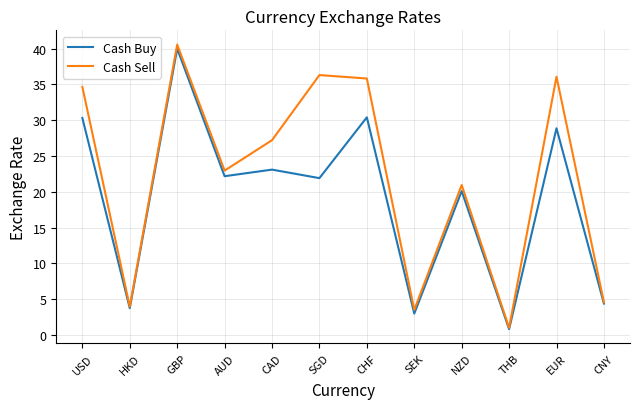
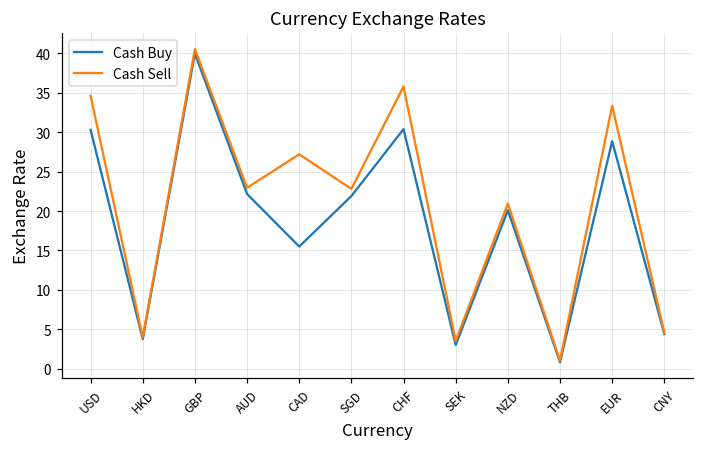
  {
    "Cash Buy": {
      "USD": 30,
      "GBP": 40,
      "AUD": 22,
-     "CAD": 23,
+     "CAD": 15,
      "SGD": 22,
      "CHF": 30,
      "SEK": 3,
      "NZD": 20,
      "EUR": 29
    },
    "Cash Sell": {
      "USD": 35,
      "GBP": 41,
      "AUD": 23,
      "CAD": 27,
-     "SGD": 36,
+     "SGD": 23,
      "CHF": 36,
      "SEK": 4,
      "NZD": 21,
-     "EUR": 36
+     "EUR": 33
    }
  }
